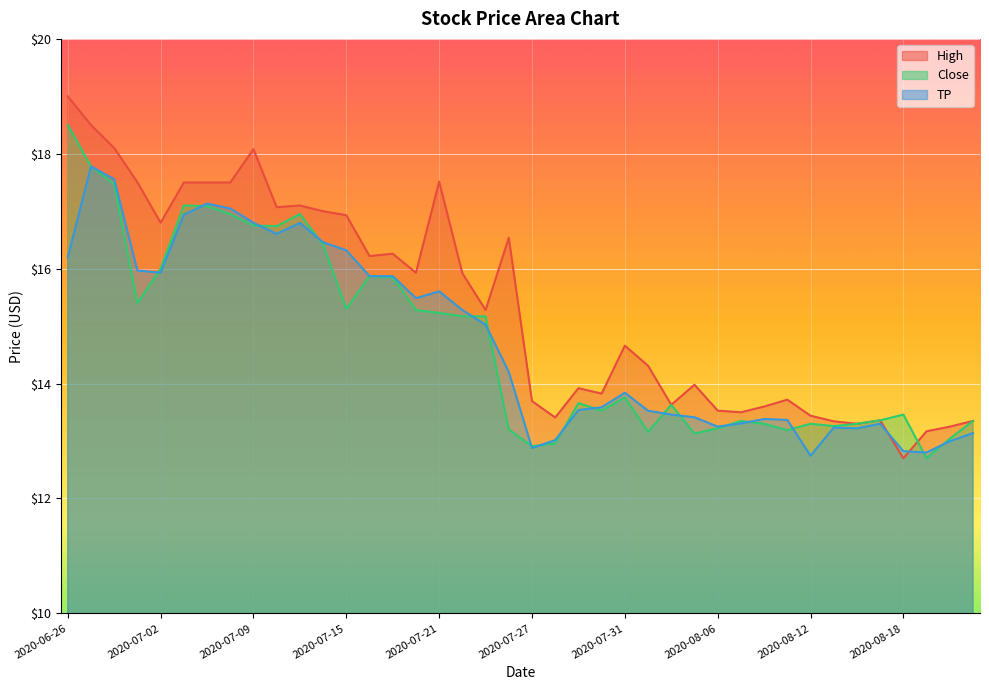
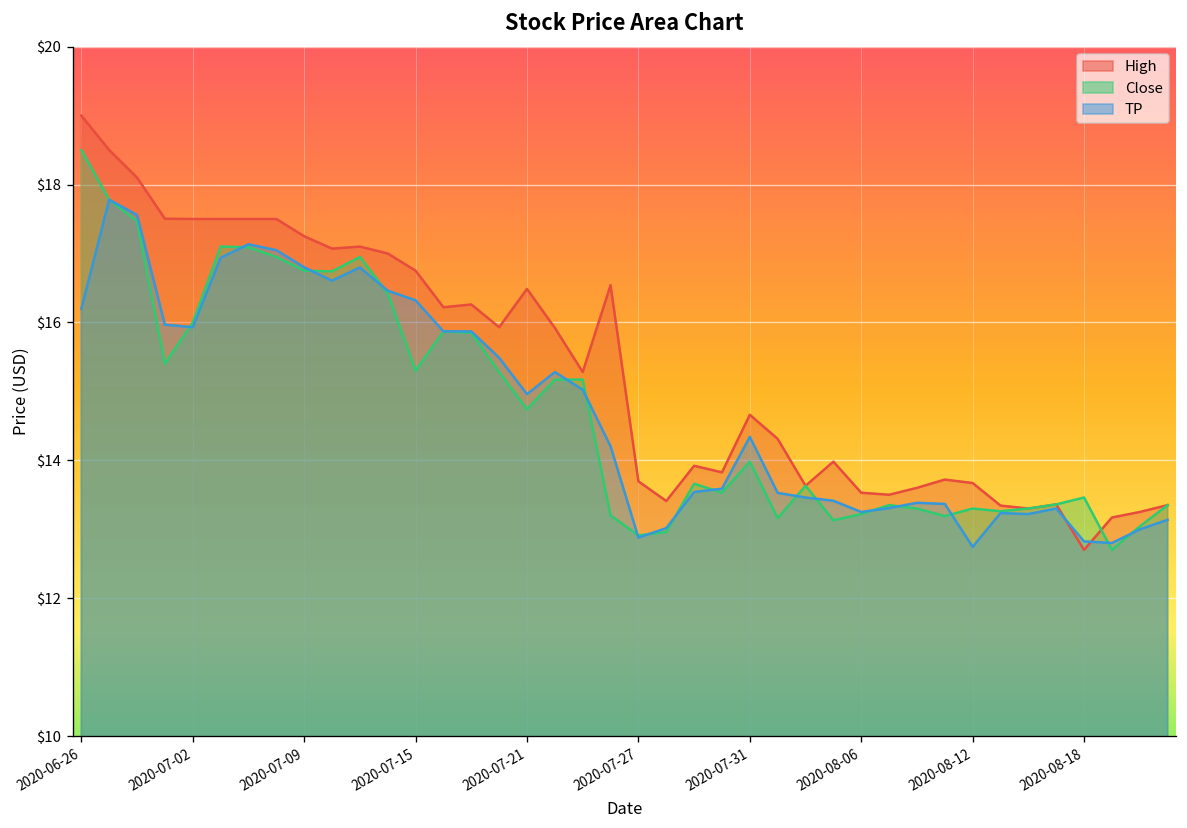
  {
    "High": {
      "2020-06-26": "$19.0",
-     "2020-07-02": "$16.8",
-     "2020-07-09": "$18.1",
-     "2020-07-15": "$16.9",
-     "2020-07-21": "$17.5",
+     "2020-07-02": "$17.5",
+     "2020-07-09": "$17.3",
+     "2020-07-15": "$16.8",
+     "2020-07-21": "$16.5",
      "2020-07-27": "$13.7",
      "2020-07-31": "$14.7",
      "2020-08-06": "$13.5",
-     "2020-08-12": "$13.4",
+     "2020-08-12": "$13.7",
      "2020-08-18": "$12.7"
    },
    "Close": {
      "2020-06-26": "$18.5",
      "2020-07-02": "$16.0",
      "2020-07-09": "$16.8",
      "2020-07-15": "$15.3",
-     "2020-07-21": "$15.2",
-     "2020-07-31": "$13.8",
+     "2020-07-21": "$14.7",
+     "2020-07-31": "$14.0",
      "2020-08-12": "$13.3",
      "2020-08-18": "$13.5"
    },
    "TP": {
      "2020-06-26": "$16.2",
      "2020-07-02": "$15.9",
      "2020-07-09": "$16.8",
      "2020-07-15": "$16.3",
-     "2020-07-21": "$15.6",
-     "2020-07-31": "$13.8",
+     "2020-07-21": "$15.0",
+     "2020-07-31": "$14.3",
      "2020-08-12": "$12.7",
      "2020-08-18": "$12.8"
    }
  }
